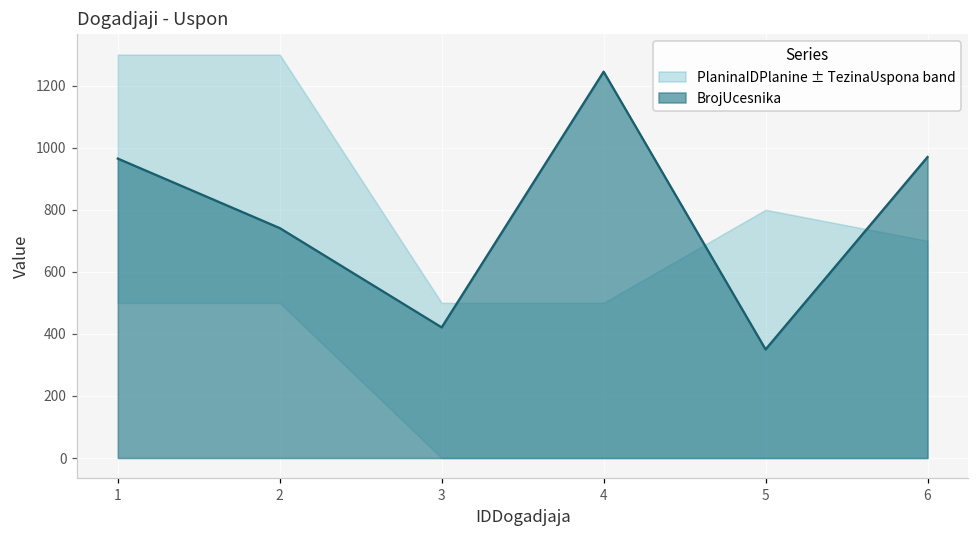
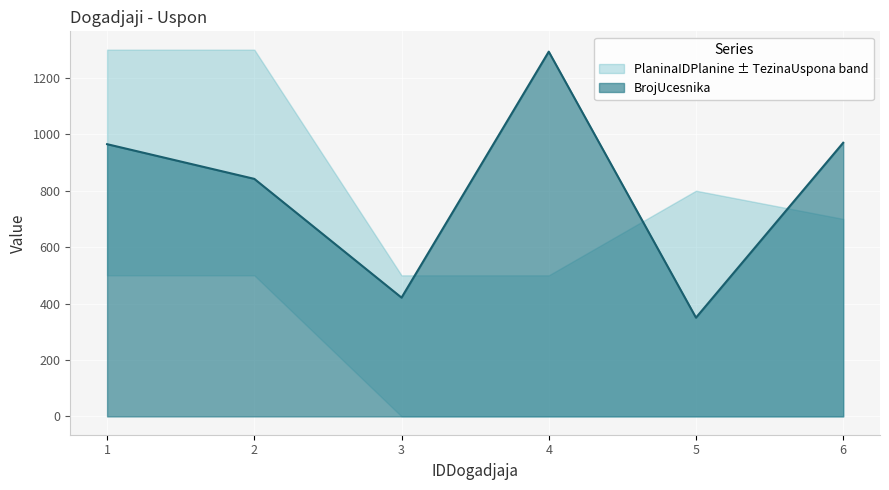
  {
    "PlaninaIDPlanine ± TezinaUspona band": {
      "3": 500,
      "4": 500,
      "5": 800,
      "6": 700
    },
    "BrojUcesnika": {
      "1": 970,
-     "2": 740,
+     "2": 840,
      "3": 420,
-     "4": 1250,
+     "4": 1290,
      "5": 350,
      "6": 970
    }
  }
